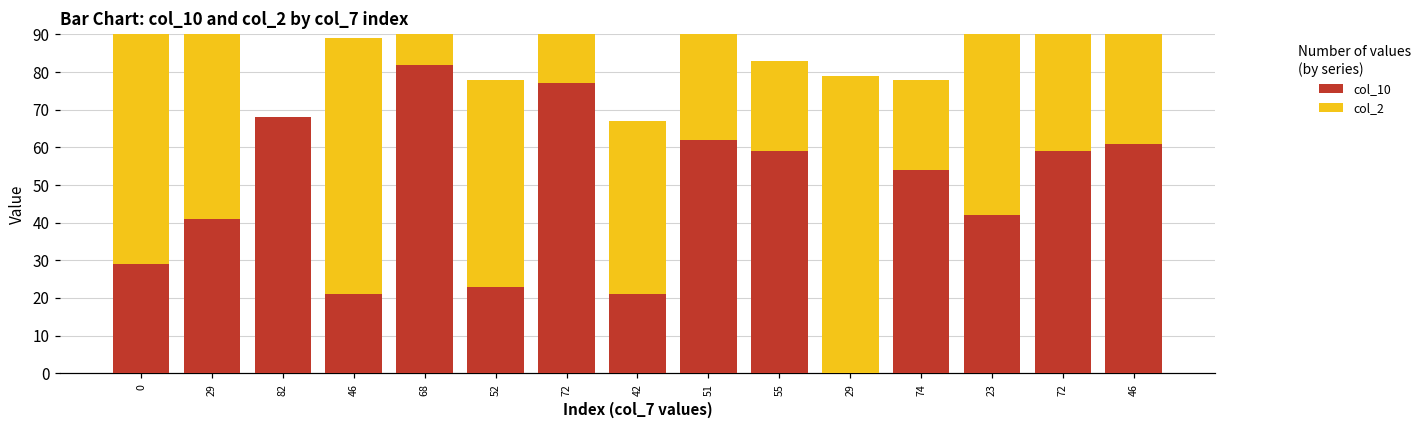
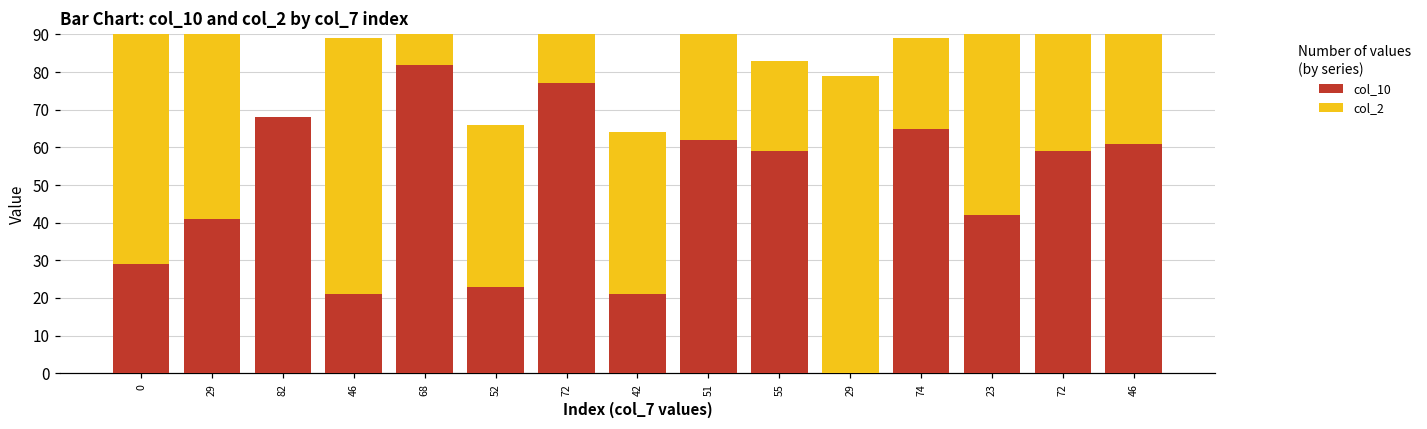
  {
    "col_10": {
      "0": 29,
      "82": 68,
      "68": 82,
      "52": 23,
      "42": 21,
      "51": 62,
      "55": 59,
-     "74": 54,
+     "74": 65,
      "23": 42
    },
    "col_2": {
      "82": 0,
-     "52": 55,
-     "42": 46,
+     "52": 43,
+     "42": 43,
      "55": 24,
      "74": 24
    }
  }
